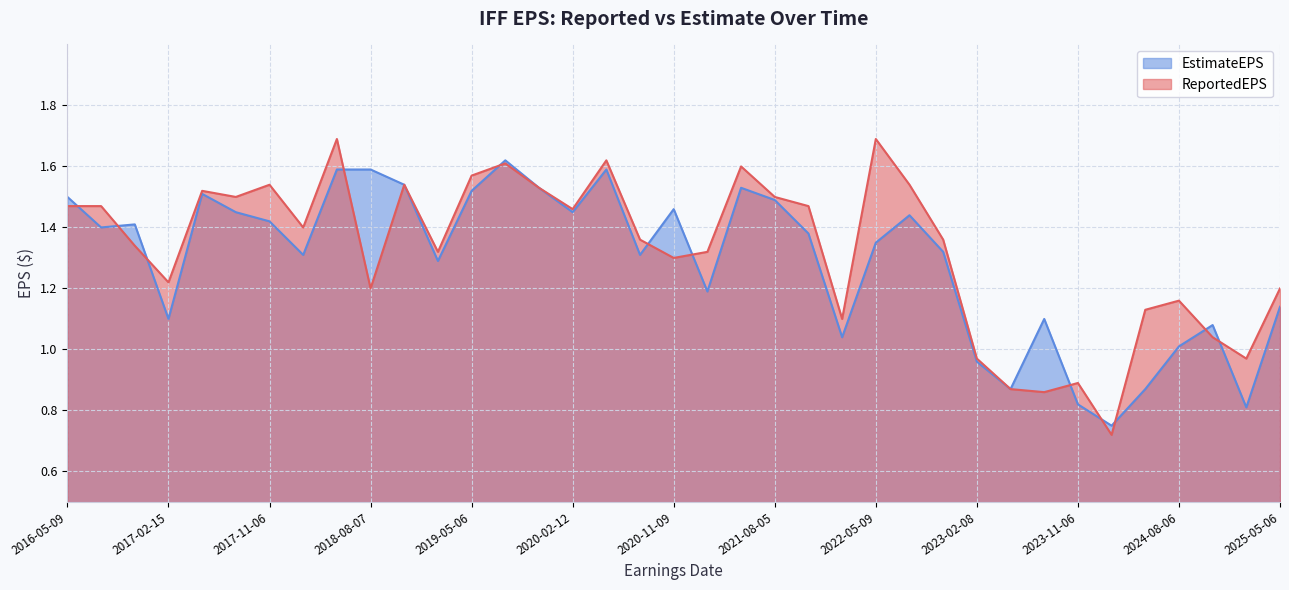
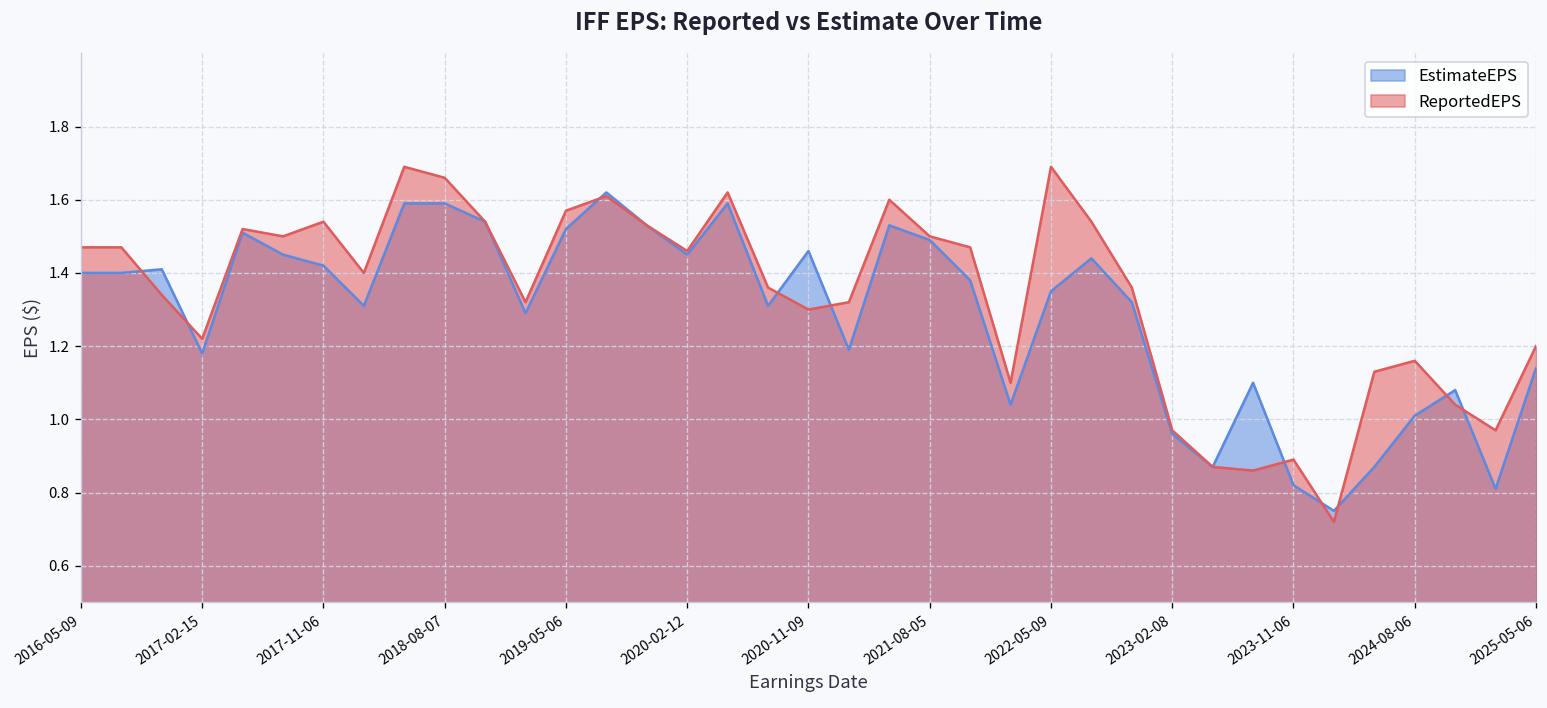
  {
    "EstimateEPS": {
-     "2016-05-09": 1.5,
-     "2017-02-15": 1.10,
+     "2016-05-09": 1.4,
+     "2017-02-15": 1.18,
      "2017-11-06": 1.42,
      "2018-08-07": 1.59,
      "2019-05-06": 1.52,
      "2020-02-12": 1.45,
      "2020-11-09": 1.46,
      "2021-08-05": 1.49,
      "2022-05-09": 1.35,
      "2023-02-08": 0.96,
      "2023-11-06": 0.82,
      "2024-08-06": 1.01,
      "2025-05-06": 1.14
    },
    "ReportedEPS": {
      "2016-05-09": 1.47,
      "2017-02-15": 1.22,
      "2017-11-06": 1.54,
-     "2018-08-07": 1.20,
+     "2018-08-07": 1.66,
      "2019-05-06": 1.57,
      "2020-02-12": 1.46,
      "2020-11-09": 1.30,
      "2021-08-05": 1.50,
      "2022-05-09": 1.69,
      "2023-02-08": 0.97,
      "2023-11-06": 0.89,
      "2024-08-06": 1.16,
      "2025-05-06": 1.20
    }
  }
